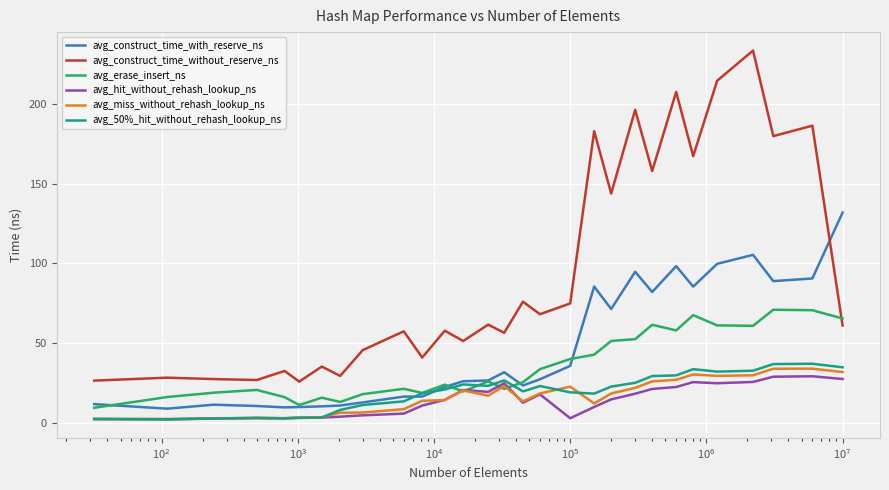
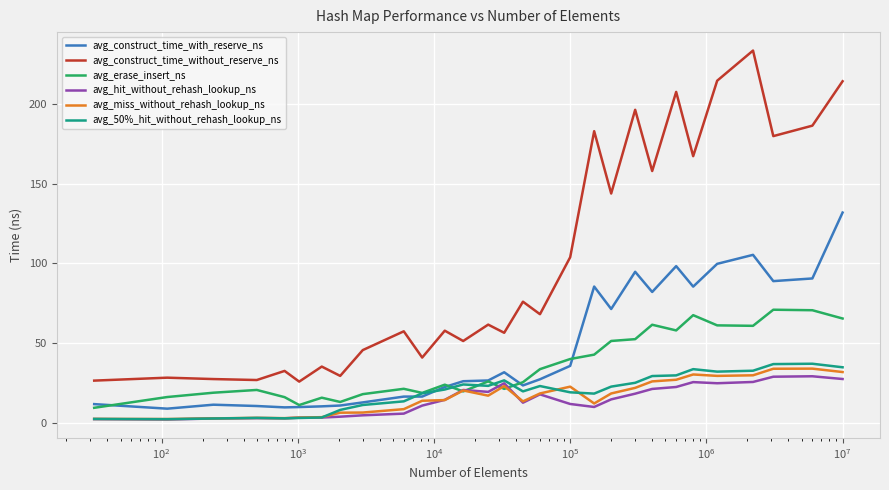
  {
    "avg_construct_time_with_reserve_ns": {
      "10^5": 36,
      "10^7": 132
    },
    "avg_construct_time_without_reserve_ns": {
-     "10^5": 75,
-     "10^7": 61
+     "10^5": 104,
+     "10^7": 214
    },
    "avg_hit_without_rehash_lookup_ns": {
-     "10^5": 3,
+     "10^5": 12,
      "10^7": 28
    },
    "avg_miss_without_rehash_lookup_ns": {
      "10^5": 23,
      "10^7": 32
    }
  }
